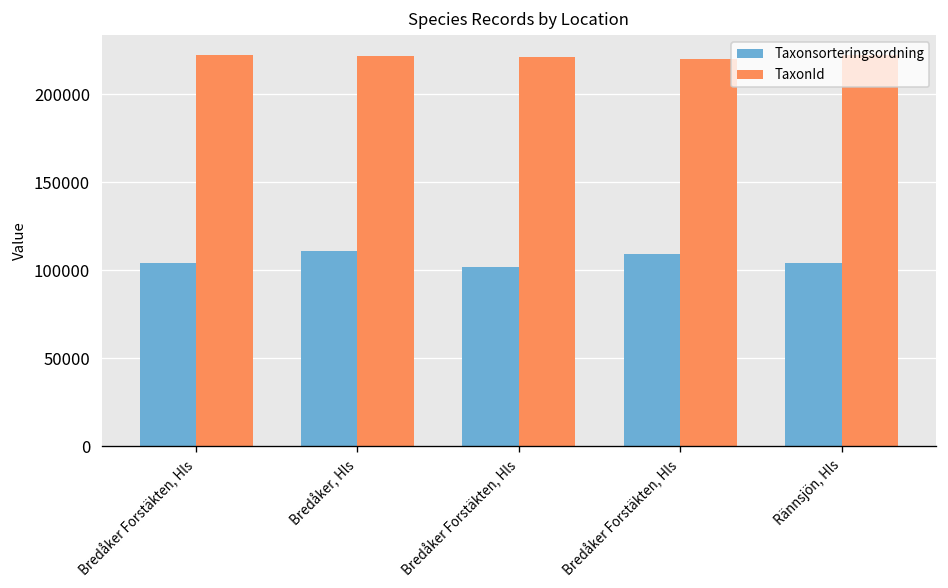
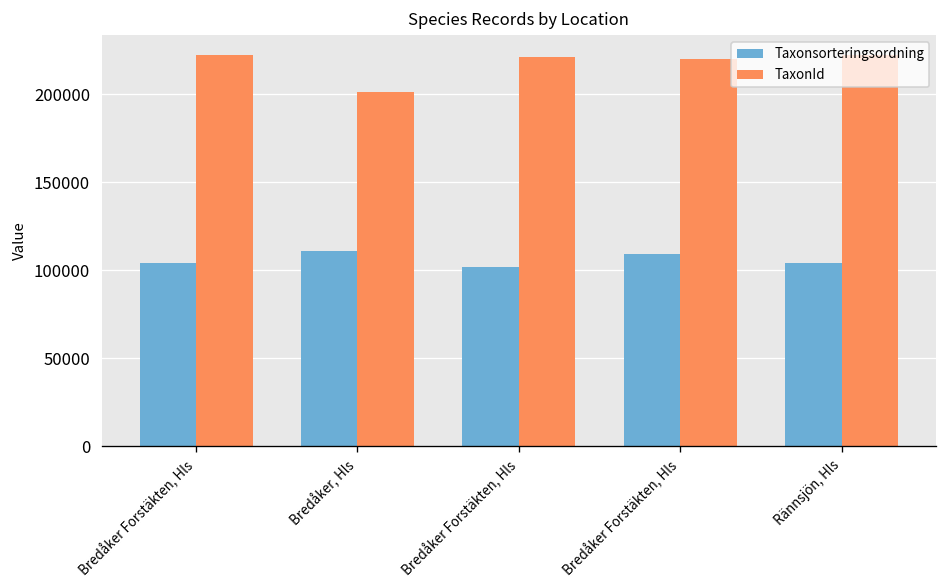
  {
    "Taxonsorteringsordning": {
      "Bredåker, Hls": 111000,
      "Rännsjön, Hls": 104000
    },
    "TaxonId": {
-     "Bredåker, Hls": 222000
+     "Bredåker, Hls": 201000
    }
  }
